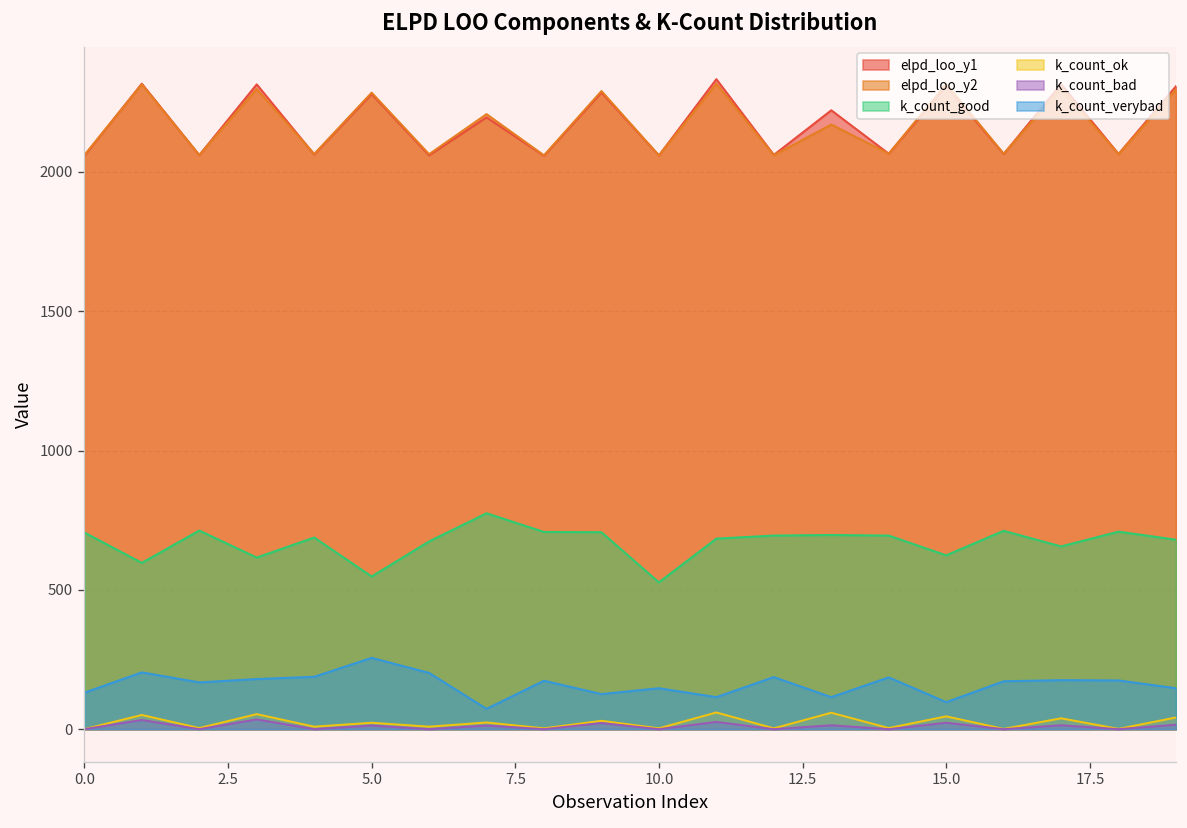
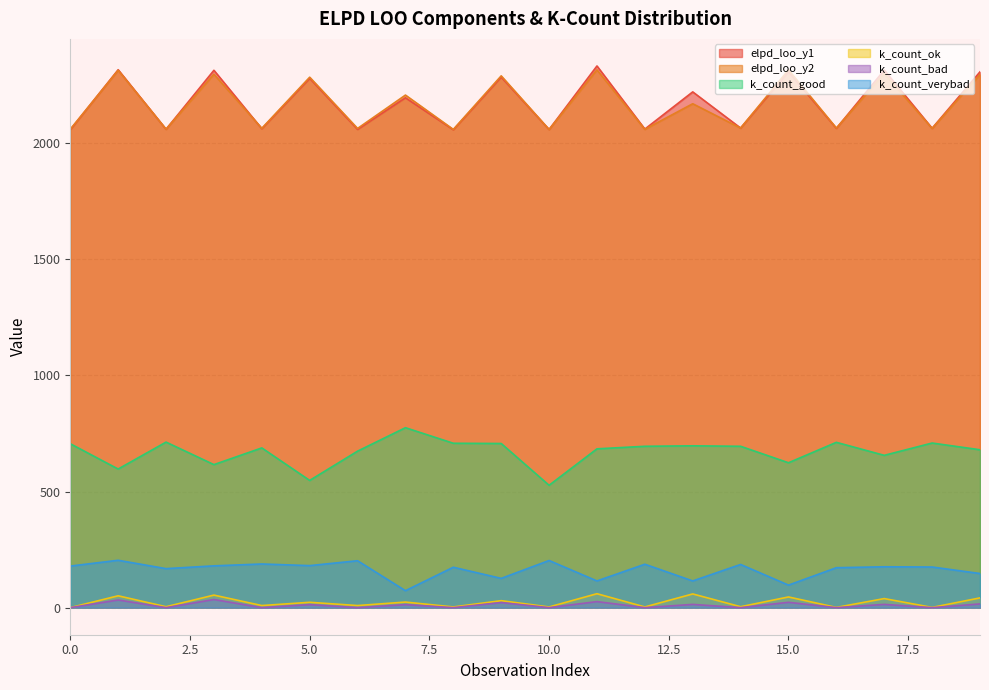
  {
    "k_count_good": {
      "0.0": 710,
      "5.0": 550,
      "10.0": 530,
      "15.0": 620
    },
    "k_count_ok": {
      "15.0": 50
    },
    "k_count_bad": {
      "15.0": 20
    },
    "k_count_verybad": {
-     "0.0": 130,
-     "5.0": 260,
-     "10.0": 150,
+     "0.0": 180,
+     "5.0": 180,
+     "10.0": 200,
      "15.0": 100
    }
  }
